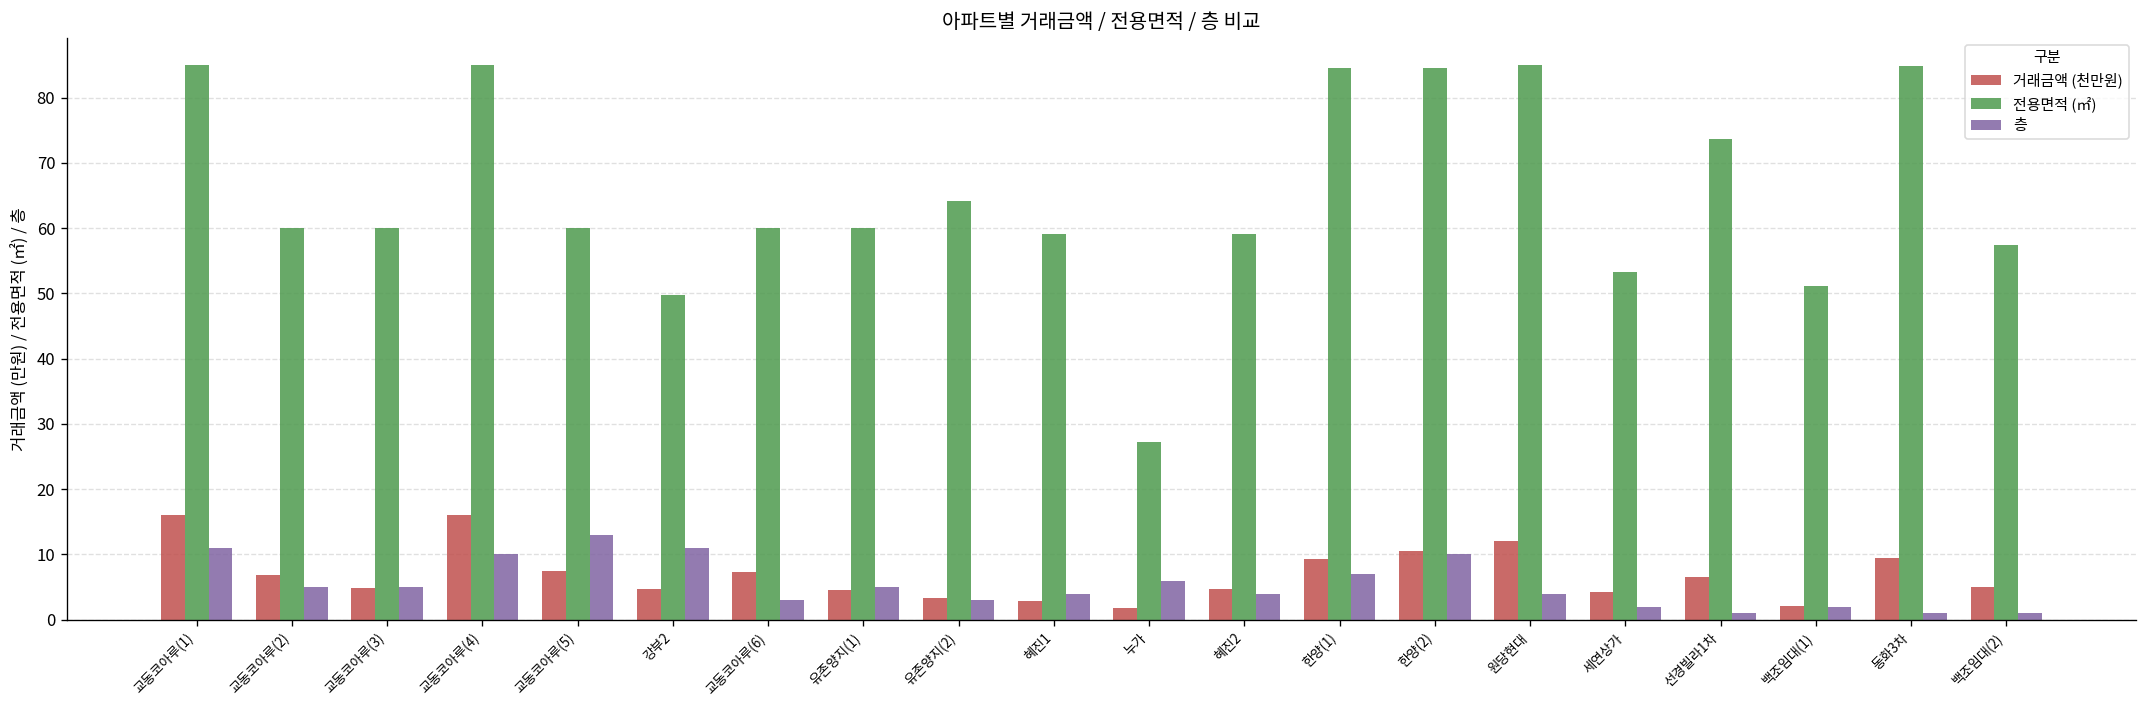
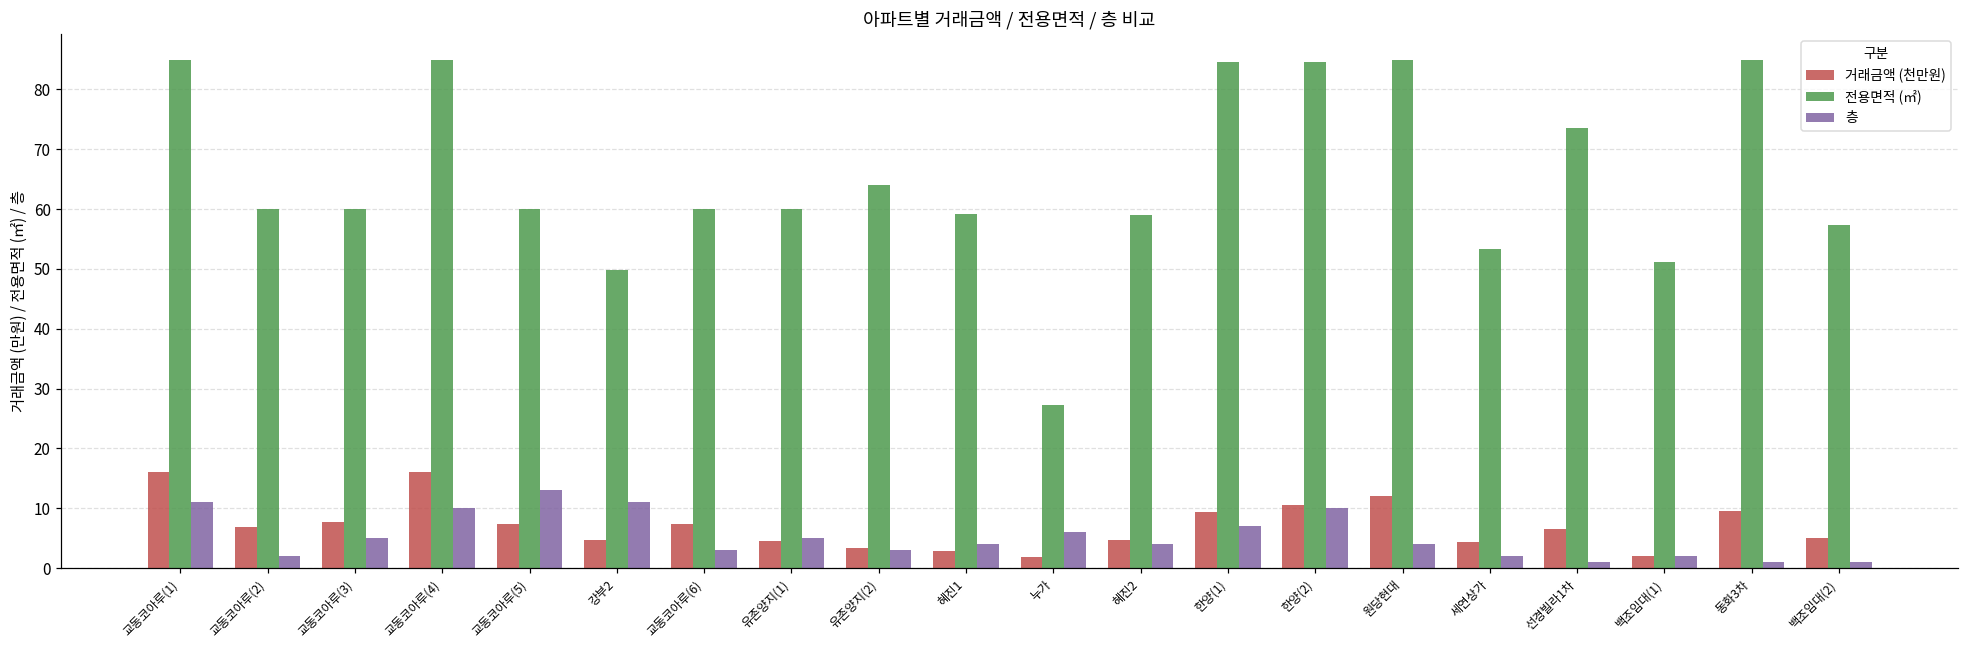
  {
    "거래금액 (천만원)": {
      "교동코아루(1)": 16,
      "교동코아루(2)": 7,
-     "교동코아루(3)": 5,
+     "교동코아루(3)": 8,
      "교동코아루(4)": 16,
      "교동코아루(5)": 7,
      "강부2": 5,
      "교동코아루(6)": 7,
      "유존양지(1)": 5,
      "유존양지(2)": 3,
      "혜진1": 3,
      "누가": 2,
      "혜진2": 5,
      "한양(1)": 9,
      "한양(2)": 11,
      "원당현대": 12,
      "세연상가": 4,
      "선경빌라1차": 7,
      "백조임대(1)": 2,
      "동화3차": 10,
      "백조임대(2)": 5
    },
    "전용면적 (㎡)": {
      "교동코아루(1)": 85,
      "교동코아루(2)": 60,
      "교동코아루(3)": 60,
      "교동코아루(4)": 85,
      "교동코아루(5)": 60,
      "강부2": 50,
      "교동코아루(6)": 60,
      "유존양지(1)": 60,
      "유존양지(2)": 64,
      "혜진1": 59,
      "누가": 27,
      "혜진2": 59,
      "한양(1)": 85,
      "한양(2)": 85,
      "원당현대": 85,
      "세연상가": 53,
      "선경빌라1차": 74,
      "백조임대(1)": 51,
      "동화3차": 85,
      "백조임대(2)": 57
    },
    "층": {
      "교동코아루(1)": 11,
-     "교동코아루(2)": 5,
+     "교동코아루(2)": 2,
      "교동코아루(3)": 5,
      "교동코아루(4)": 10,
      "교동코아루(5)": 13,
      "강부2": 11,
      "교동코아루(6)": 3,
      "유존양지(1)": 5,
      "유존양지(2)": 3,
      "혜진1": 4,
      "누가": 6,
      "혜진2": 4,
      "한양(1)": 7,
      "한양(2)": 10,
      "원당현대": 4,
      "세연상가": 2,
      "선경빌라1차": 1,
      "백조임대(1)": 2,
      "동화3차": 1,
      "백조임대(2)": 1
    }
  }
